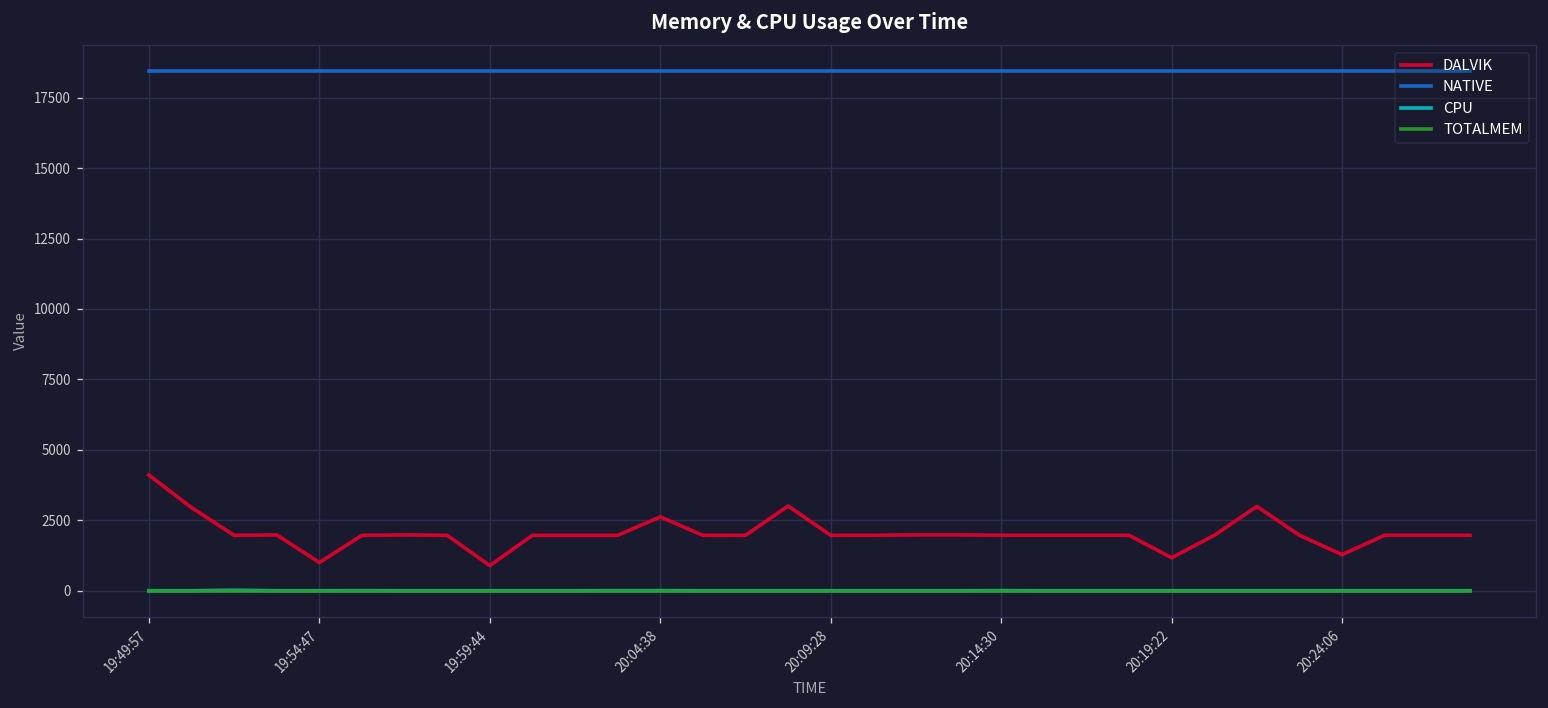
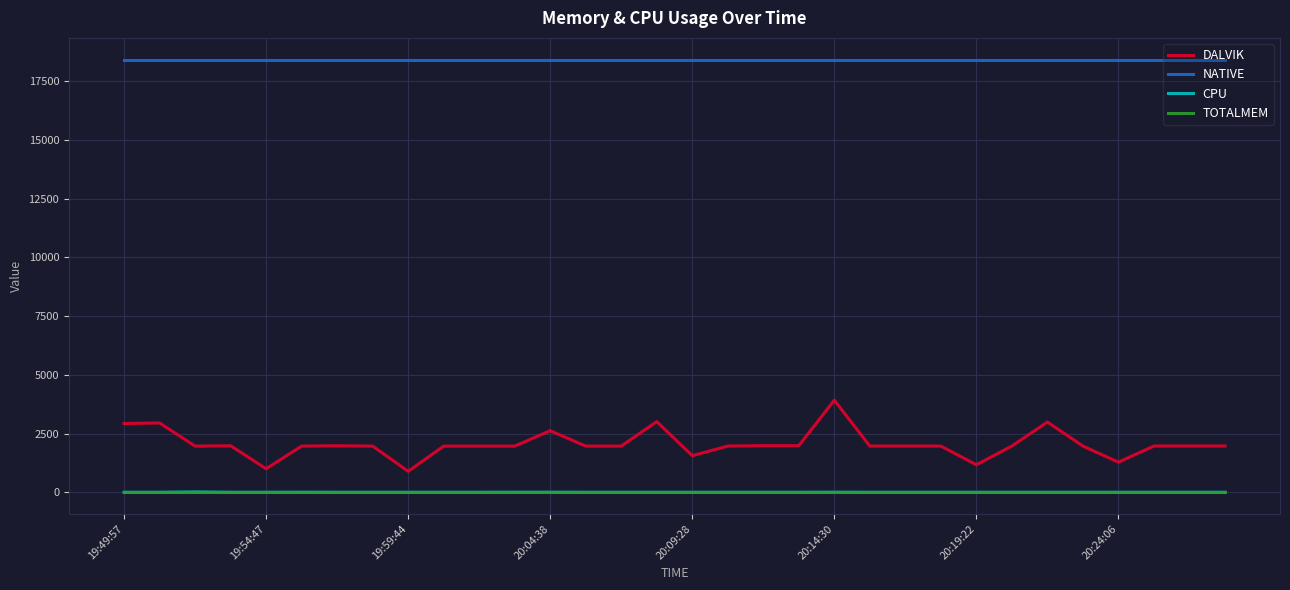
  {
    "DALVIK": {
-     "19:49:57": 4100,
+     "19:49:57": 2900,
      "19:54:47": 1000,
      "19:59:44": 900,
      "20:04:38": 2600,
-     "20:09:28": 2000,
-     "20:14:30": 2000,
+     "20:09:28": 1600,
+     "20:14:30": 3900,
      "20:19:22": 1200,
      "20:24:06": 1300
    },
    "NATIVE": {
      "19:49:57": 18400,
      "19:54:47": 18400,
      "19:59:44": 18400,
      "20:04:38": 18400,
      "20:09:28": 18400,
      "20:14:30": 18400,
      "20:19:22": 18400,
      "20:24:06": 18400
    },
    "TOTALMEM": {
      "19:49:57": 0,
      "19:54:47": 0,
      "19:59:44": 0,
      "20:04:38": 0,
      "20:09:28": 0,
      "20:14:30": 0,
      "20:19:22": 0,
      "20:24:06": 0
    }
  }
